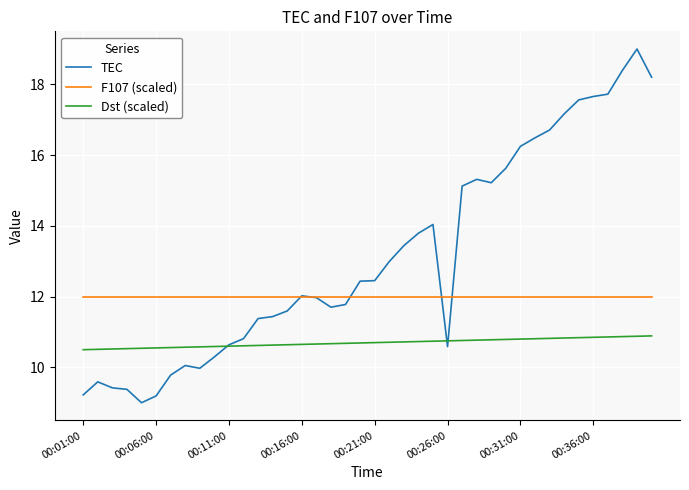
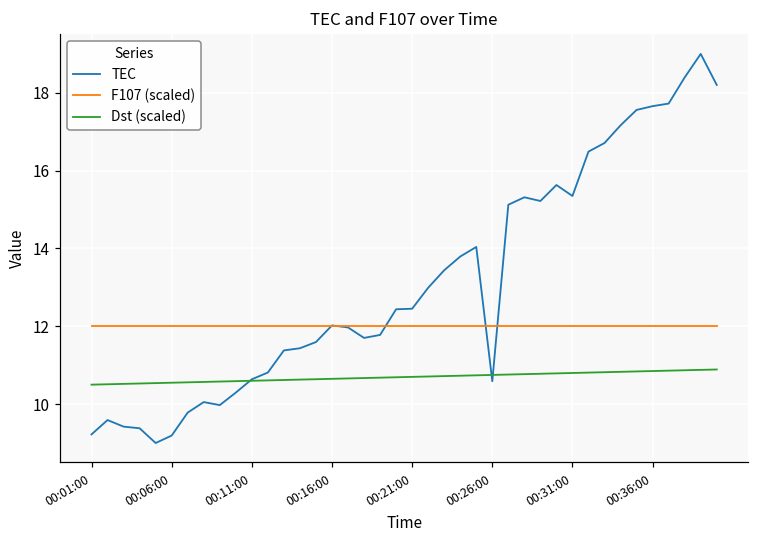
  {
    "TEC": {
      "00:01:00": 9.2,
      "00:06:00": 9.2,
      "00:21:00": 12.5,
      "00:26:00": 10.6,
-     "00:31:00": 16.2,
+     "00:31:00": 15.3,
      "00:36:00": 17.7
    },
    "F107 (scaled)": {
      "00:01:00": 12.0,
      "00:06:00": 12.0,
      "00:11:00": 12.0,
      "00:21:00": 12.0,
      "00:26:00": 12.0,
      "00:31:00": 12.0,
      "00:36:00": 12.0
    },
    "Dst (scaled)": {
      "00:01:00": 10.5,
      "00:06:00": 10.6,
      "00:16:00": 10.7,
      "00:21:00": 10.7,
      "00:26:00": 10.8,
      "00:31:00": 10.8,
      "00:36:00": 10.9
    }
  }
